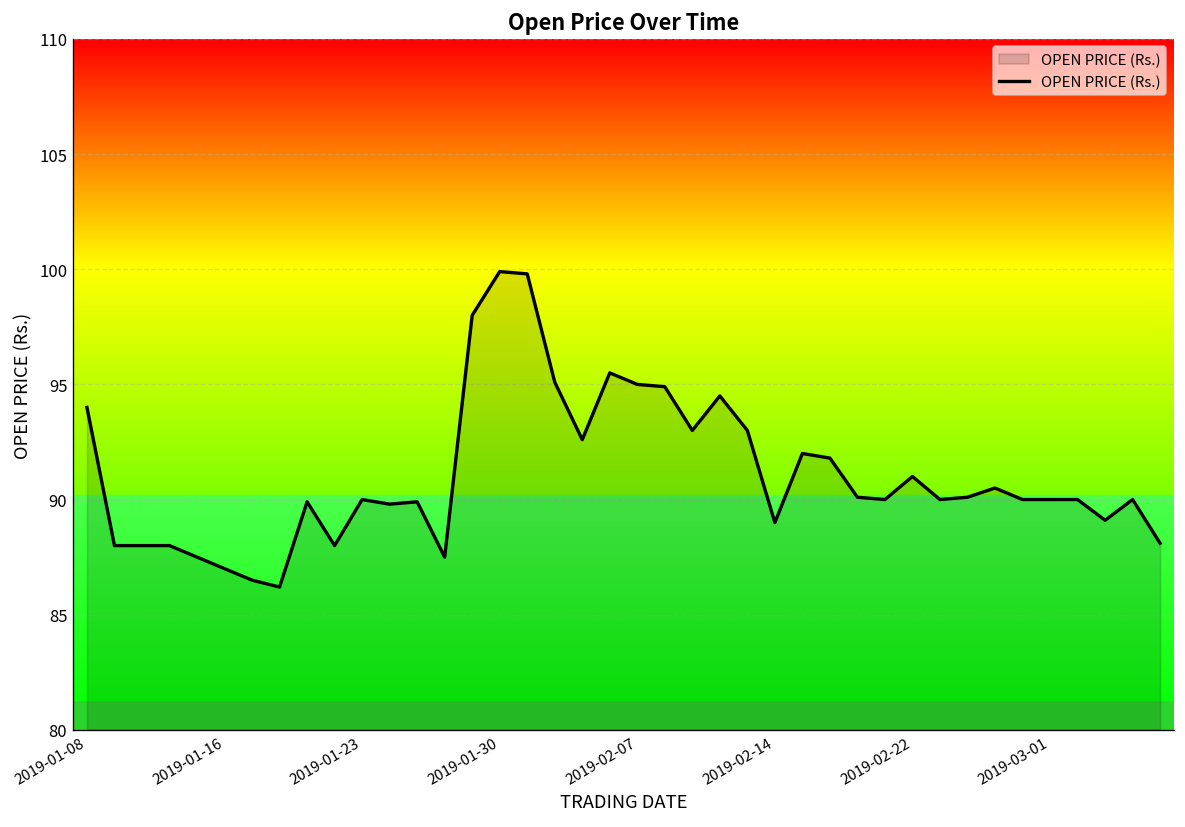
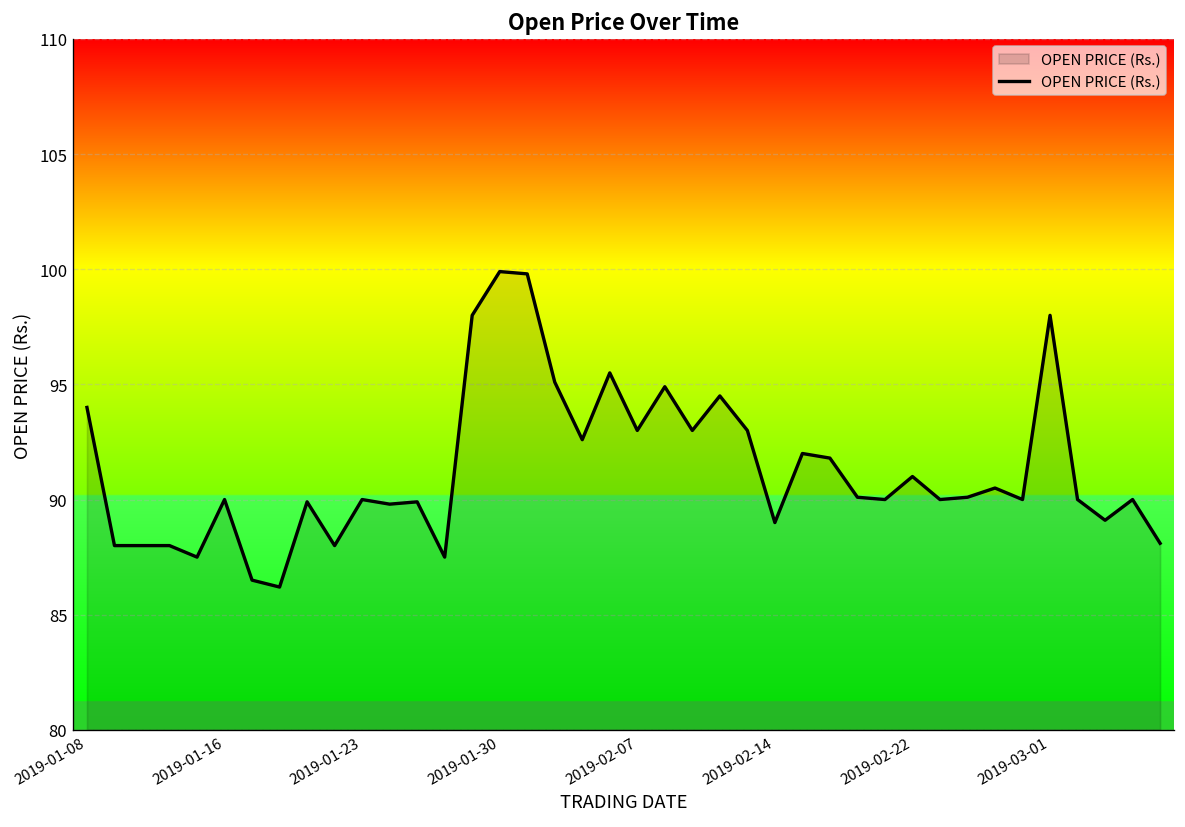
  {
    "2019-01-08": 94,
-   "2019-01-16": 87,
+   "2019-01-16": 90,
    "2019-01-23": 90,
    "2019-01-30": 100,
-   "2019-02-07": 95,
+   "2019-02-07": 93,
    "2019-02-14": 89,
    "2019-02-22": 91,
-   "2019-03-01": 90
+   "2019-03-01": 98
  }
